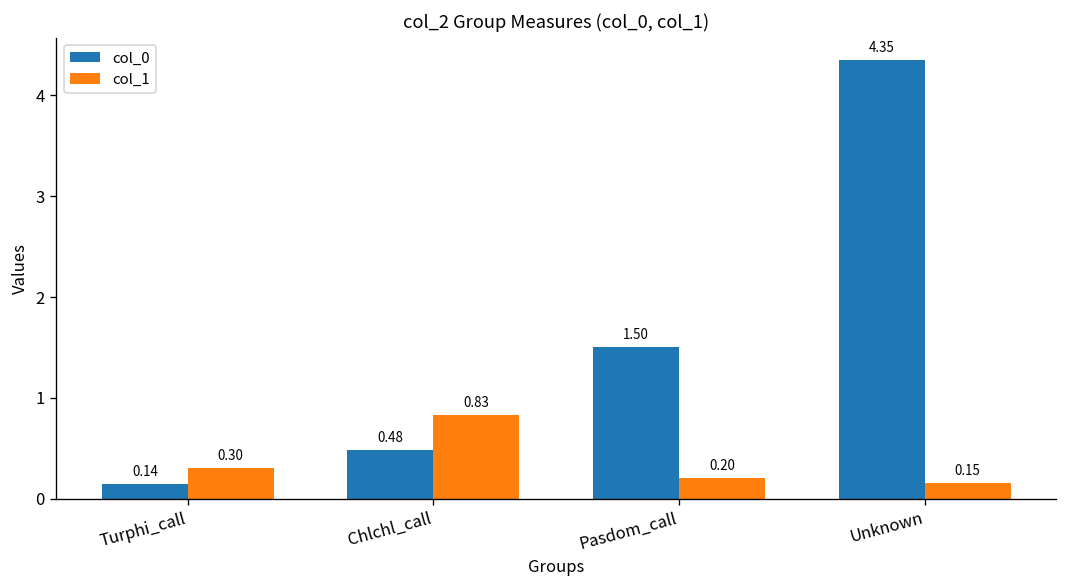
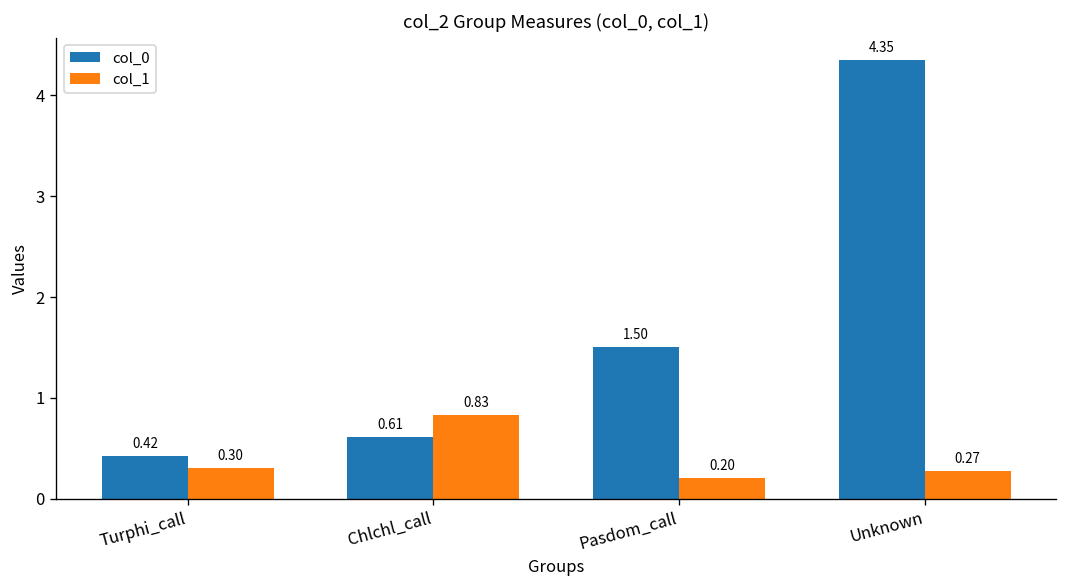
  {
    "col_0": {
-     "Turphi_call": 0.14,
-     "Chlchl_call": 0.48,
+     "Turphi_call": 0.42,
+     "Chlchl_call": 0.61,
      "Pasdom_call": 1.50,
      "Unknown": 4.35
    },
    "col_1": {
      "Turphi_call": 0.30,
      "Chlchl_call": 0.83,
      "Pasdom_call": 0.20,
-     "Unknown": 0.15
+     "Unknown": 0.27
    }
  }
